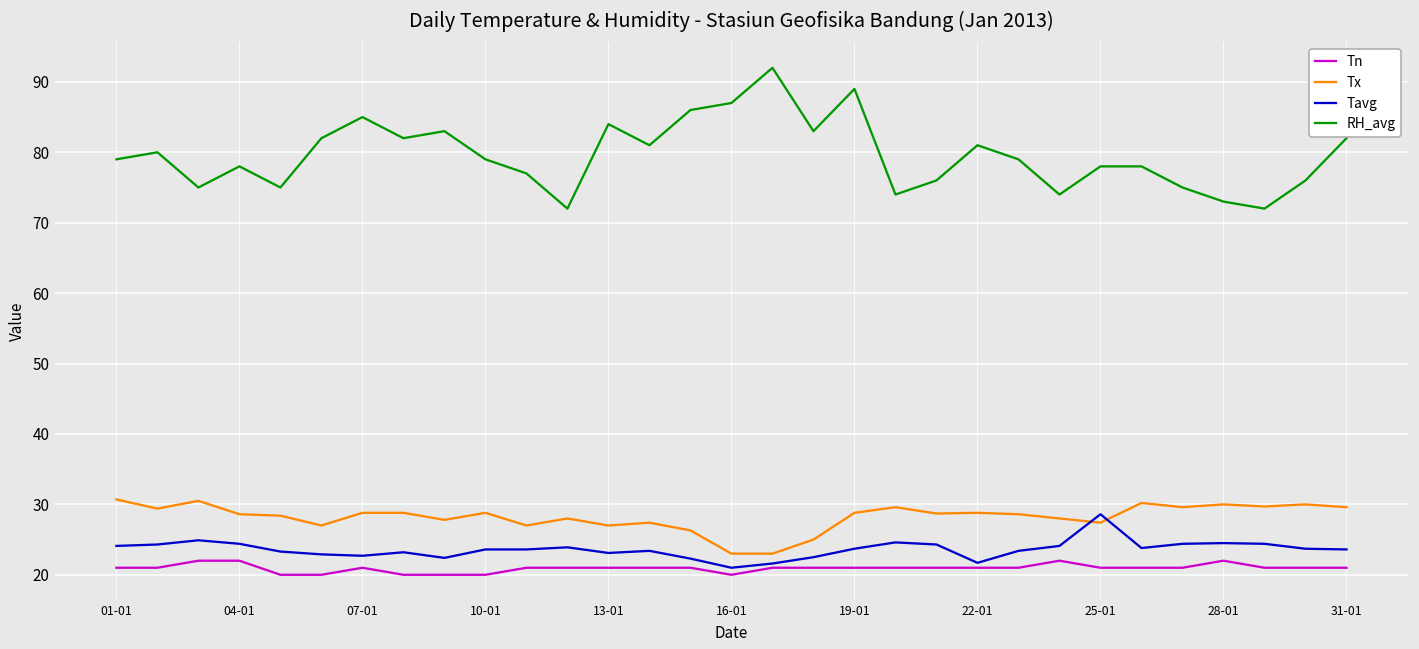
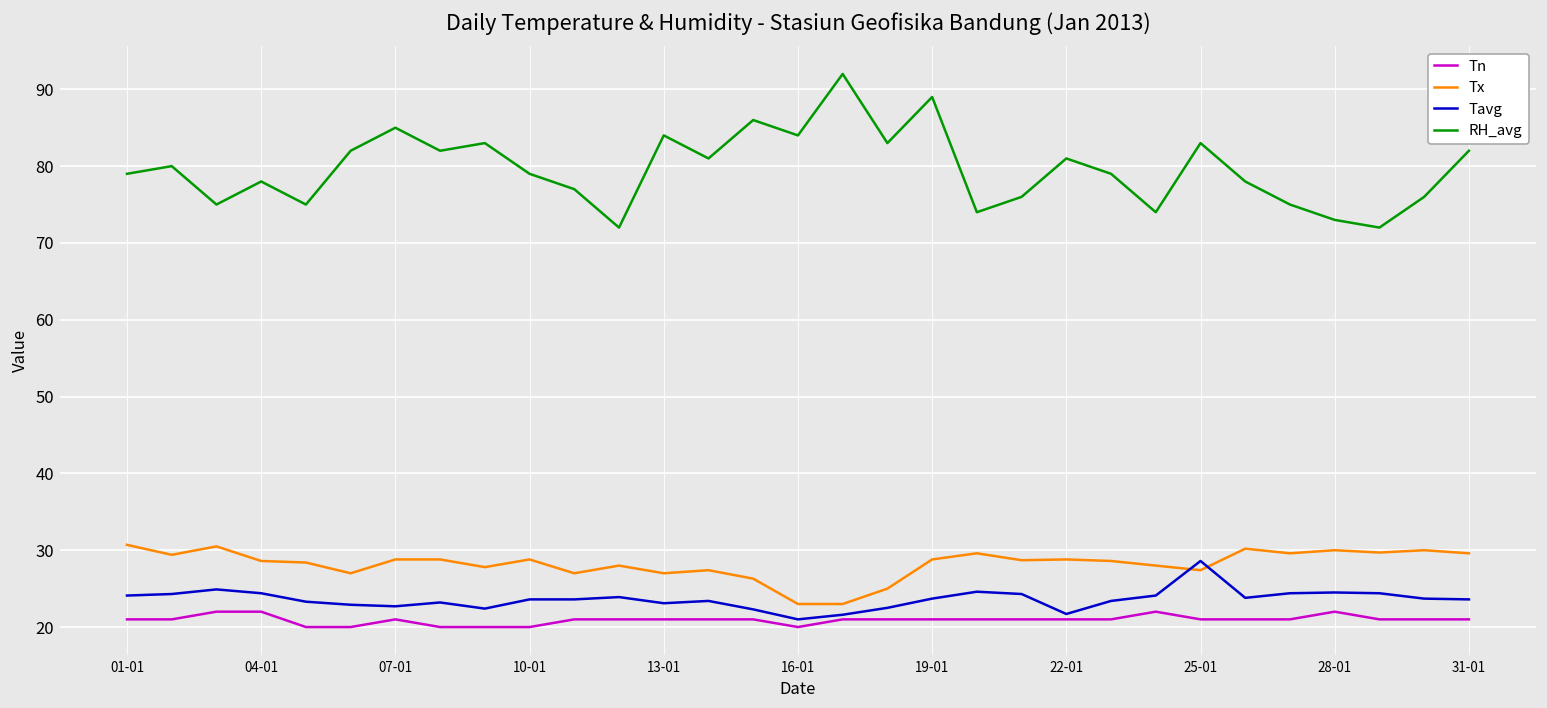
  {
    "Tn": {
      "01-01": 21,
      "04-01": 22,
      "07-01": 21,
      "10-01": 20,
      "13-01": 21,
      "16-01": 20,
      "19-01": 21,
      "22-01": 21,
      "25-01": 21,
      "28-01": 22,
      "31-01": 21
    },
    "Tx": {
      "01-01": 31,
      "04-01": 29,
      "07-01": 29,
      "10-01": 29,
      "13-01": 27,
      "16-01": 23,
      "19-01": 29,
      "22-01": 29,
      "25-01": 27,
      "28-01": 30,
      "31-01": 30
    },
    "Tavg": {
      "01-01": 24,
      "04-01": 24,
      "07-01": 23,
      "10-01": 24,
      "13-01": 23,
      "16-01": 21,
      "19-01": 24,
      "22-01": 22,
      "25-01": 29,
      "28-01": 25,
      "31-01": 24
    },
    "RH_avg": {
      "01-01": 79,
      "04-01": 78,
      "07-01": 85,
      "10-01": 79,
      "13-01": 84,
-     "16-01": 87,
+     "16-01": 84,
      "19-01": 89,
      "22-01": 81,
-     "25-01": 78,
+     "25-01": 83,
      "28-01": 73
    }
  }
